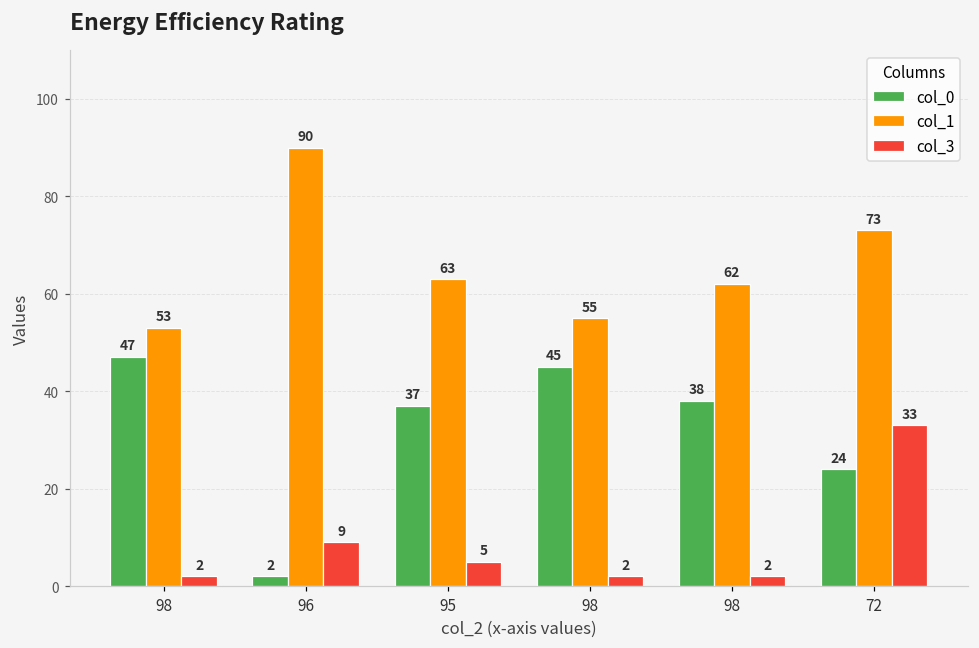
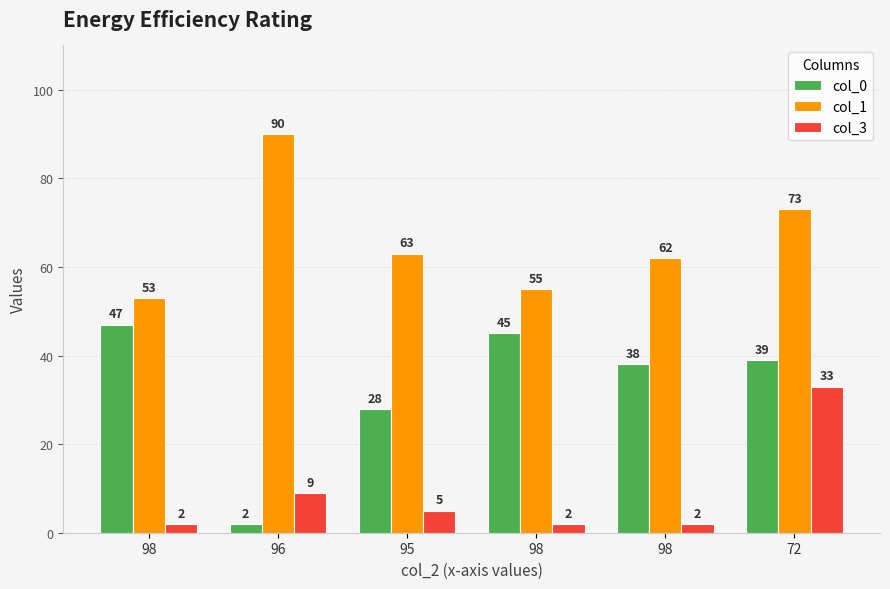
  {
    "col_0": {
      "96": 2,
-     "95": 37,
-     "72": 24
+     "95": 28,
+     "72": 39
    },
    "col_1": {
      "96": 90,
      "95": 63,
      "72": 73
    },
    "col_3": {
      "96": 9,
      "95": 5,
      "72": 33
    }
  }
